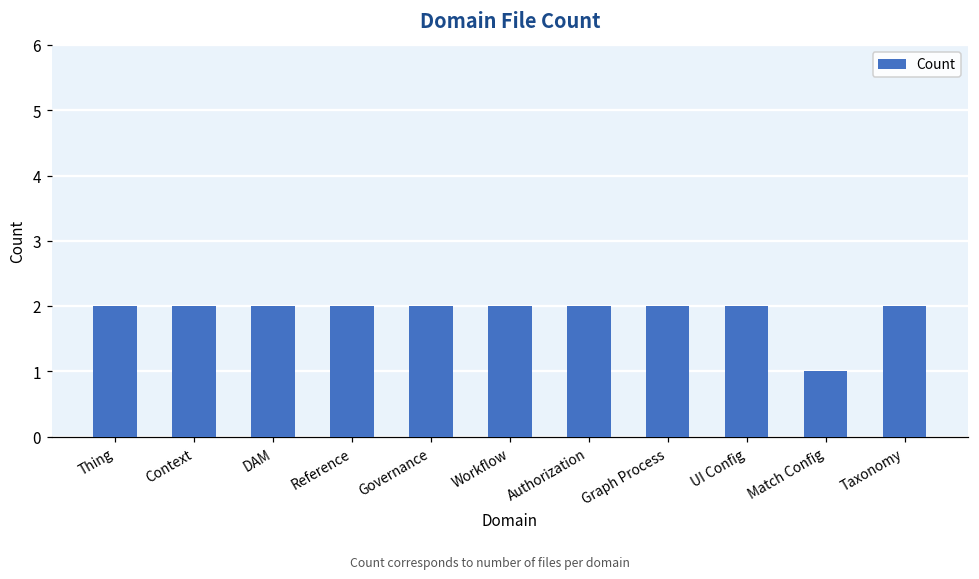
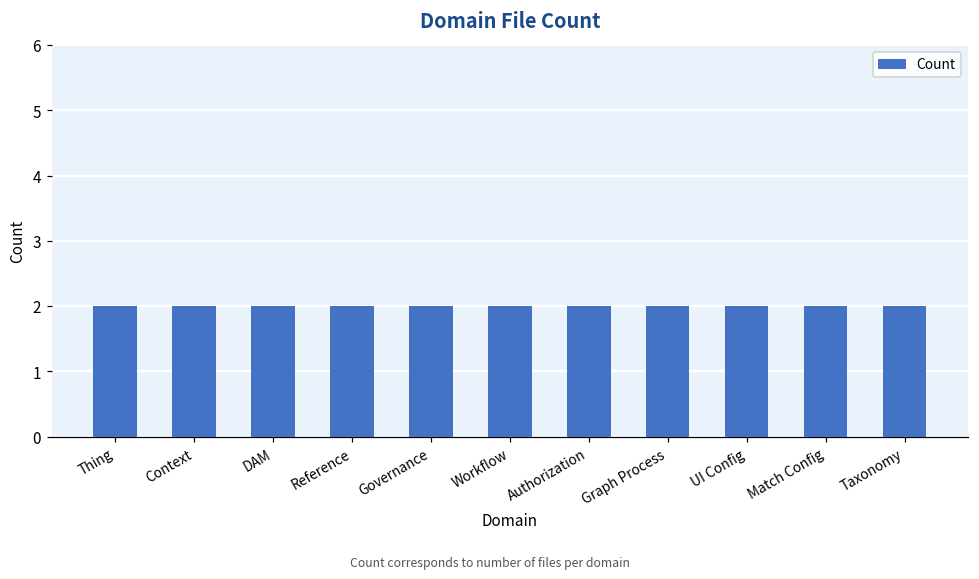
  {
    "Thing": 2,
    "Context": 2,
    "DAM": 2,
    "Reference": 2,
    "Governance": 2,
    "Workflow": 2,
    "Authorization": 2,
    "Graph Process": 2,
    "UI Config": 2,
-   "Match Config": 1,
+   "Match Config": 2,
    "Taxonomy": 2
  }
